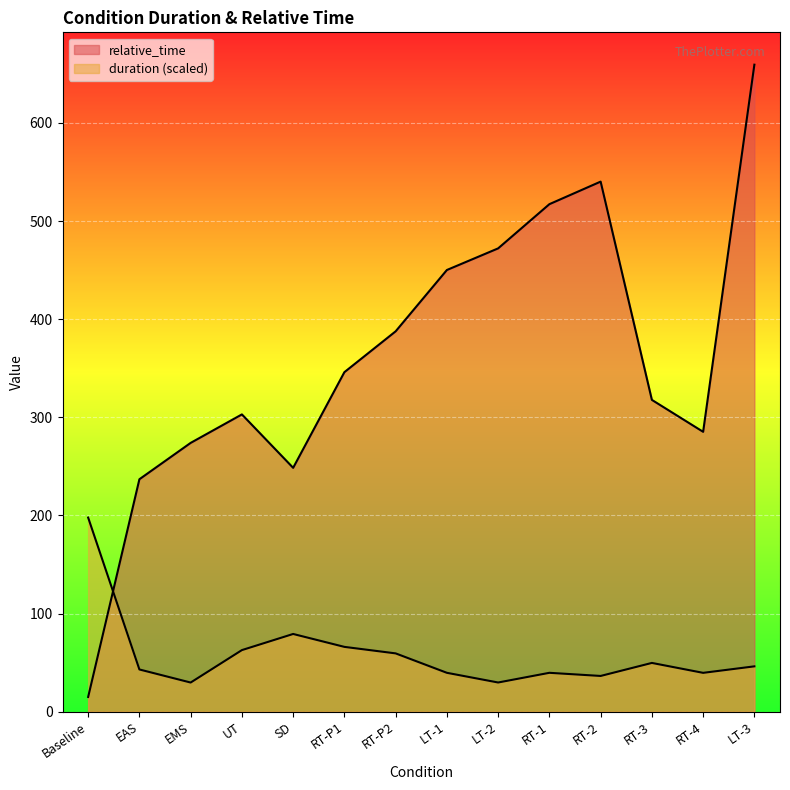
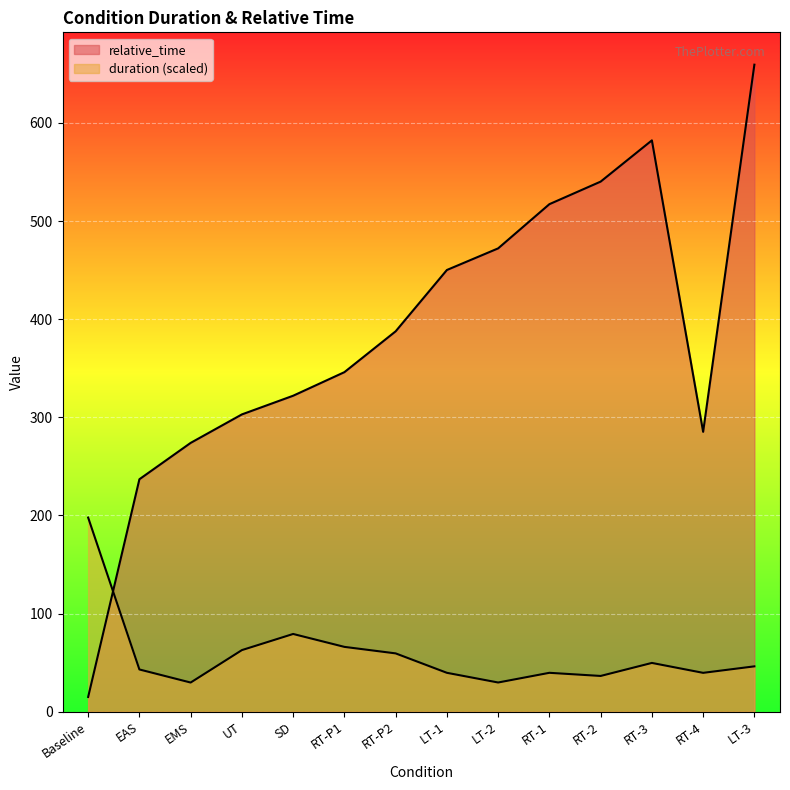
  {
    "relative_time": {
      "Baseline": 20,
      "EAS": 240,
      "EMS": 270,
      "UT": 300,
-     "SD": 250,
+     "SD": 320,
      "RT-P1": 350,
      "RT-P2": 390,
      "LT-1": 450,
      "LT-2": 470,
      "RT-1": 520,
      "RT-2": 540,
-     "RT-3": 320,
+     "RT-3": 580,
      "RT-4": 290,
      "LT-3": 660
    },
    "duration (scaled)": {
      "Baseline": 200,
      "EAS": 40,
      "EMS": 30,
      "UT": 60,
      "SD": 80,
      "RT-P1": 70,
      "RT-P2": 60,
      "LT-1": 40,
      "LT-2": 30,
      "RT-1": 40,
      "RT-2": 40,
      "RT-3": 50,
      "RT-4": 40,
      "LT-3": 50
    }
  }
